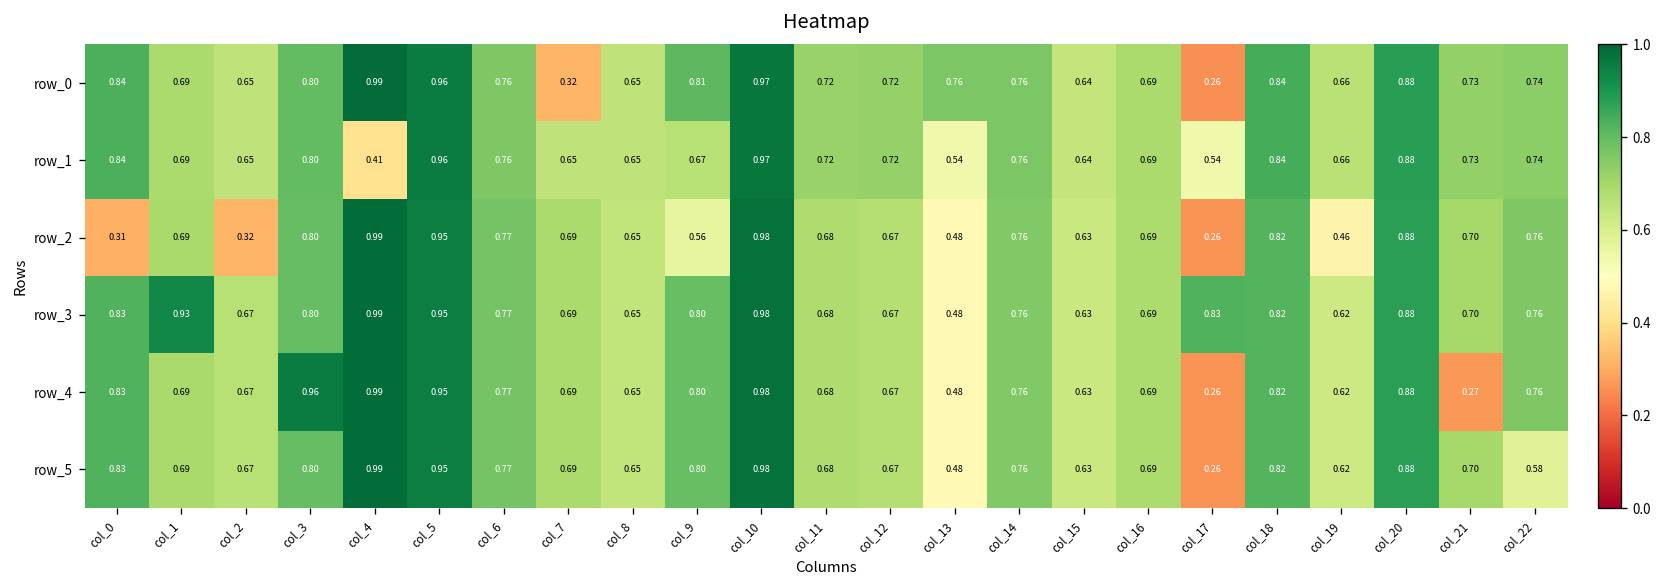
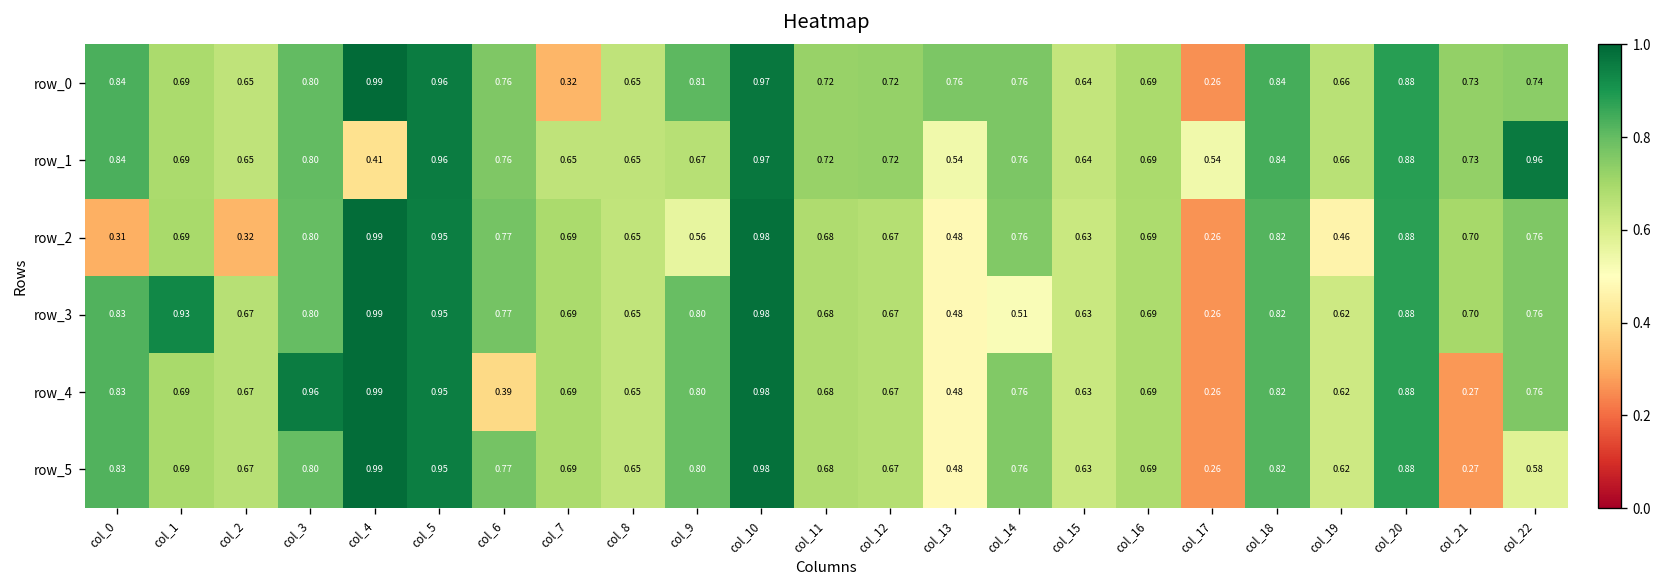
  {
    "row_0": {
      "col_0": 0.84,
      "col_1": 0.69,
      "col_2": 0.65,
      "col_3": 0.80,
      "col_4": 0.99,
      "col_5": 0.96,
      "col_6": 0.76,
      "col_7": 0.32,
      "col_8": 0.65,
      "col_9": 0.81,
      "col_10": 0.97,
      "col_11": 0.72,
      "col_12": 0.72,
      "col_13": 0.76,
      "col_14": 0.76,
      "col_15": 0.64,
      "col_16": 0.69,
      "col_17": 0.26,
      "col_18": 0.84,
      "col_19": 0.66,
      "col_20": 0.88,
      "col_21": 0.73,
      "col_22": 0.74
    },
    "row_1": {
      "col_0": 0.84,
      "col_1": 0.69,
      "col_2": 0.65,
      "col_3": 0.80,
      "col_4": 0.41,
      "col_5": 0.96,
      "col_6": 0.76,
      "col_7": 0.65,
      "col_8": 0.65,
      "col_9": 0.67,
      "col_10": 0.97,
      "col_11": 0.72,
      "col_12": 0.72,
      "col_13": 0.54,
      "col_14": 0.76,
      "col_15": 0.64,
      "col_16": 0.69,
      "col_17": 0.54,
      "col_18": 0.84,
      "col_19": 0.66,
      "col_20": 0.88,
      "col_21": 0.73,
-     "col_22": 0.74
+     "col_22": 0.96
    },
    "row_2": {
      "col_0": 0.31,
      "col_1": 0.69,
      "col_2": 0.32,
      "col_3": 0.80,
      "col_4": 0.99,
      "col_5": 0.95,
      "col_6": 0.77,
      "col_7": 0.69,
      "col_8": 0.65,
      "col_9": 0.56,
      "col_10": 0.98,
      "col_11": 0.68,
      "col_12": 0.67,
      "col_13": 0.48,
      "col_14": 0.76,
      "col_15": 0.63,
      "col_16": 0.69,
      "col_17": 0.26,
      "col_18": 0.82,
      "col_19": 0.46,
      "col_20": 0.88,
      "col_21": 0.70,
      "col_22": 0.76
    },
    "row_3": {
      "col_0": 0.83,
      "col_1": 0.93,
      "col_2": 0.67,
      "col_3": 0.80,
      "col_4": 0.99,
      "col_5": 0.95,
      "col_6": 0.77,
      "col_7": 0.69,
      "col_8": 0.65,
      "col_9": 0.80,
      "col_10": 0.98,
      "col_11": 0.68,
      "col_12": 0.67,
      "col_13": 0.48,
-     "col_14": 0.76,
+     "col_14": 0.51,
      "col_15": 0.63,
      "col_16": 0.69,
-     "col_17": 0.83,
+     "col_17": 0.26,
      "col_18": 0.82,
      "col_19": 0.62,
      "col_20": 0.88,
      "col_21": 0.70,
      "col_22": 0.76
    },
    "row_4": {
      "col_0": 0.83,
      "col_1": 0.69,
      "col_2": 0.67,
      "col_3": 0.96,
      "col_4": 0.99,
      "col_5": 0.95,
-     "col_6": 0.77,
+     "col_6": 0.39,
      "col_7": 0.69,
      "col_8": 0.65,
      "col_9": 0.80,
      "col_10": 0.98,
      "col_11": 0.68,
      "col_12": 0.67,
      "col_13": 0.48,
      "col_14": 0.76,
      "col_15": 0.63,
      "col_16": 0.69,
      "col_17": 0.26,
      "col_18": 0.82,
      "col_19": 0.62,
      "col_20": 0.88,
      "col_21": 0.27,
      "col_22": 0.76
    },
    "row_5": {
      "col_0": 0.83,
      "col_1": 0.69,
      "col_2": 0.67,
      "col_3": 0.80,
      "col_4": 0.99,
      "col_5": 0.95,
      "col_6": 0.77,
      "col_7": 0.69,
      "col_8": 0.65,
      "col_9": 0.80,
      "col_10": 0.98,
      "col_11": 0.68,
      "col_12": 0.67,
      "col_13": 0.48,
      "col_14": 0.76,
      "col_15": 0.63,
      "col_16": 0.69,
      "col_17": 0.26,
      "col_18": 0.82,
      "col_19": 0.62,
      "col_20": 0.88,
-     "col_21": 0.70,
+     "col_21": 0.27,
      "col_22": 0.58
    }
  }
